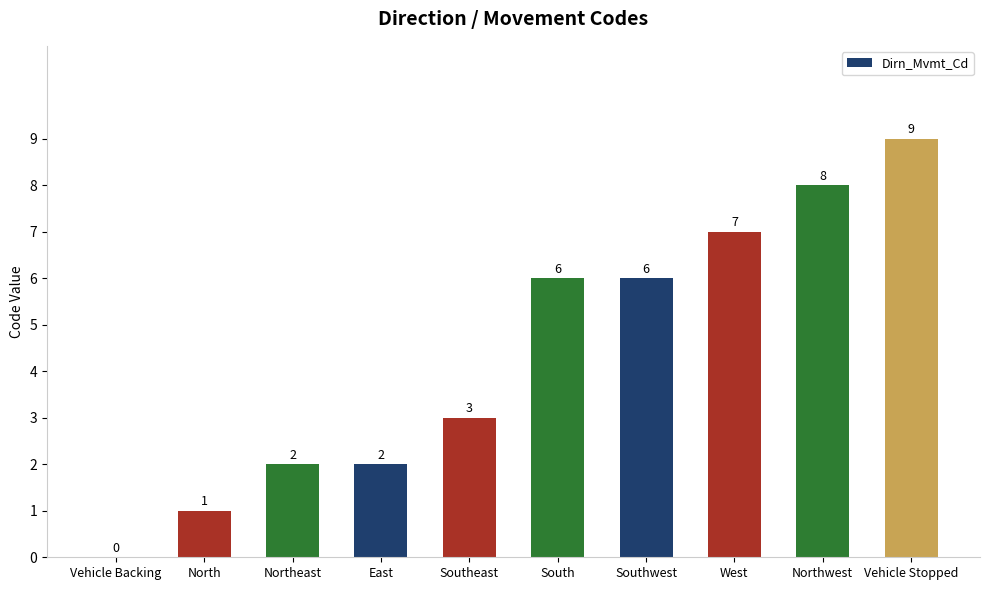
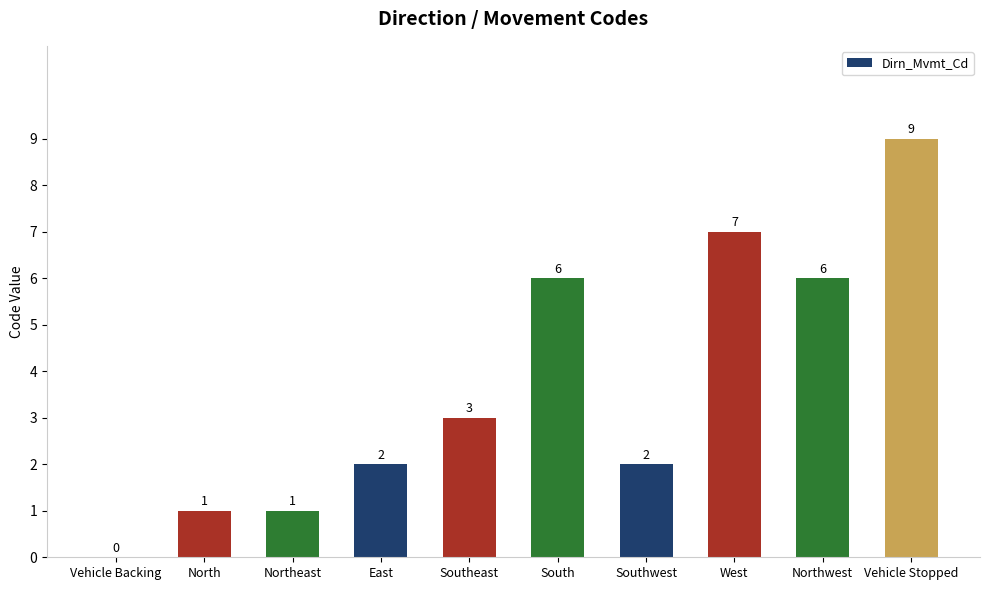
  {
    "Vehicle Backing": 0,
    "North": 1,
-   "Northeast": 2,
+   "Northeast": 1,
    "East": 2,
    "Southeast": 3,
    "South": 6,
-   "Southwest": 6,
+   "Southwest": 2,
    "West": 7,
-   "Northwest": 8,
+   "Northwest": 6,
    "Vehicle Stopped": 9
  }
